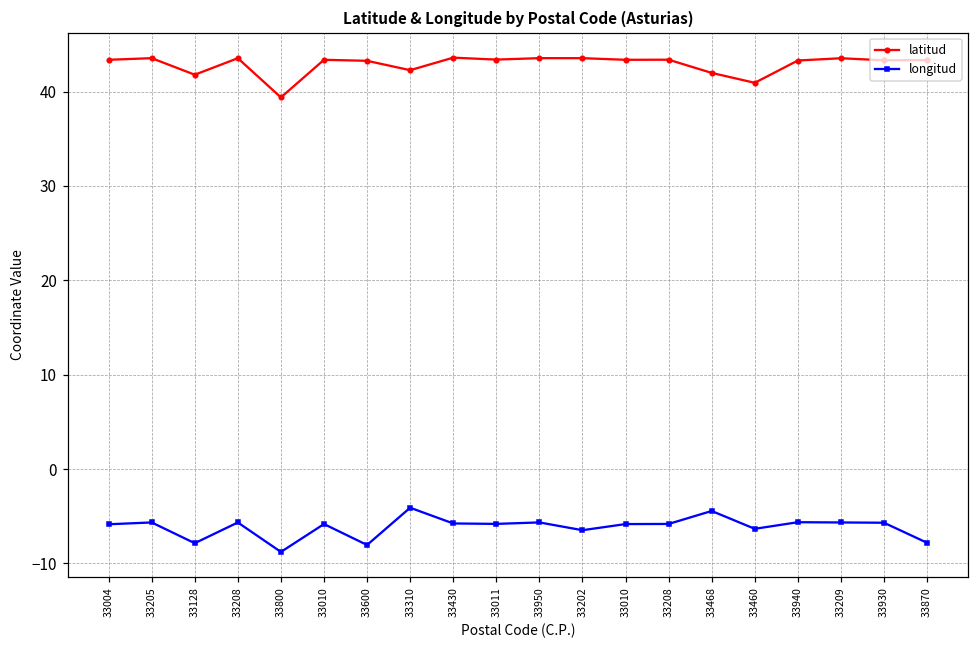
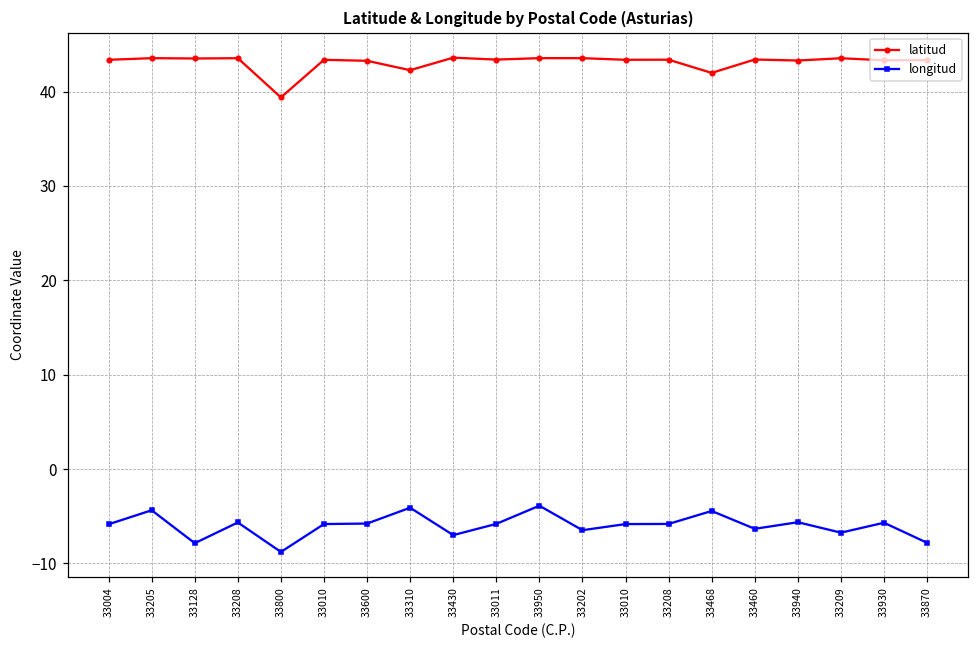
  {
    "latitud": {
      "33004": 43,
      "33205": 44,
-     "33128": 42,
+     "33128": 44,
      "33800": 39,
      "33600": 43,
      "33310": 42,
      "33430": 44,
      "33011": 43,
      "33950": 44,
      "33202": 44,
      "33468": 42,
-     "33460": 41,
+     "33460": 43,
      "33940": 43,
      "33209": 44
    },
    "longitud": {
      "33004": -6,
-     "33205": -6,
+     "33205": -4,
      "33128": -8,
      "33800": -9,
-     "33600": -8,
+     "33600": -6,
      "33310": -4,
-     "33430": -6,
+     "33430": -7,
      "33011": -6,
-     "33950": -6,
+     "33950": -4,
      "33202": -6,
      "33468": -4,
      "33460": -6,
      "33940": -6,
-     "33209": -6,
+     "33209": -7,
      "33930": -6,
      "33870": -8
    }
  }
